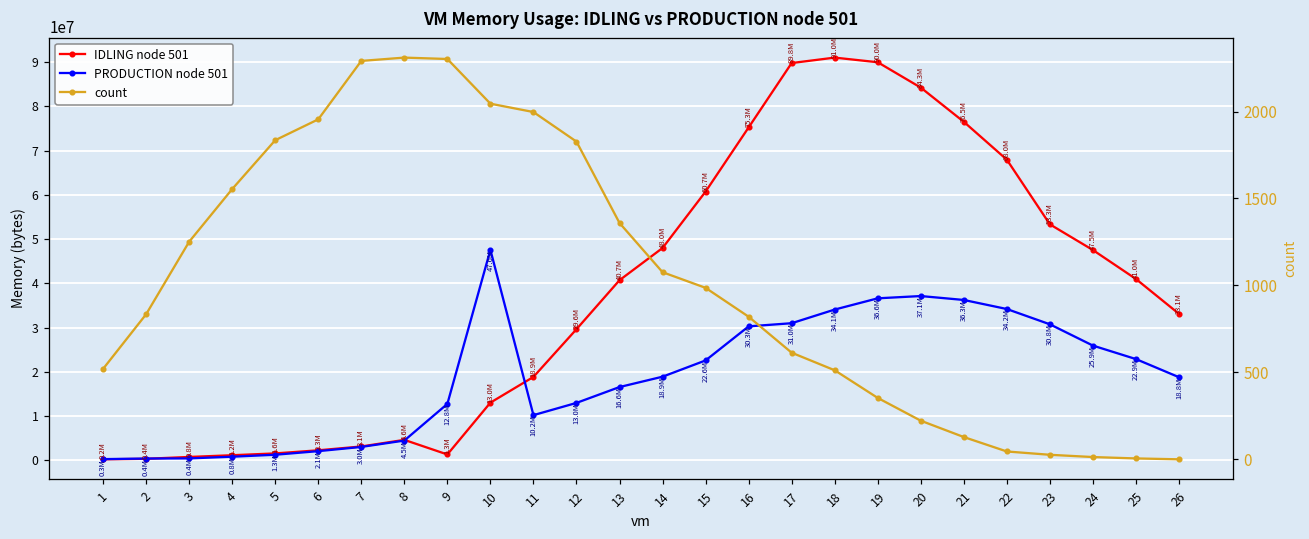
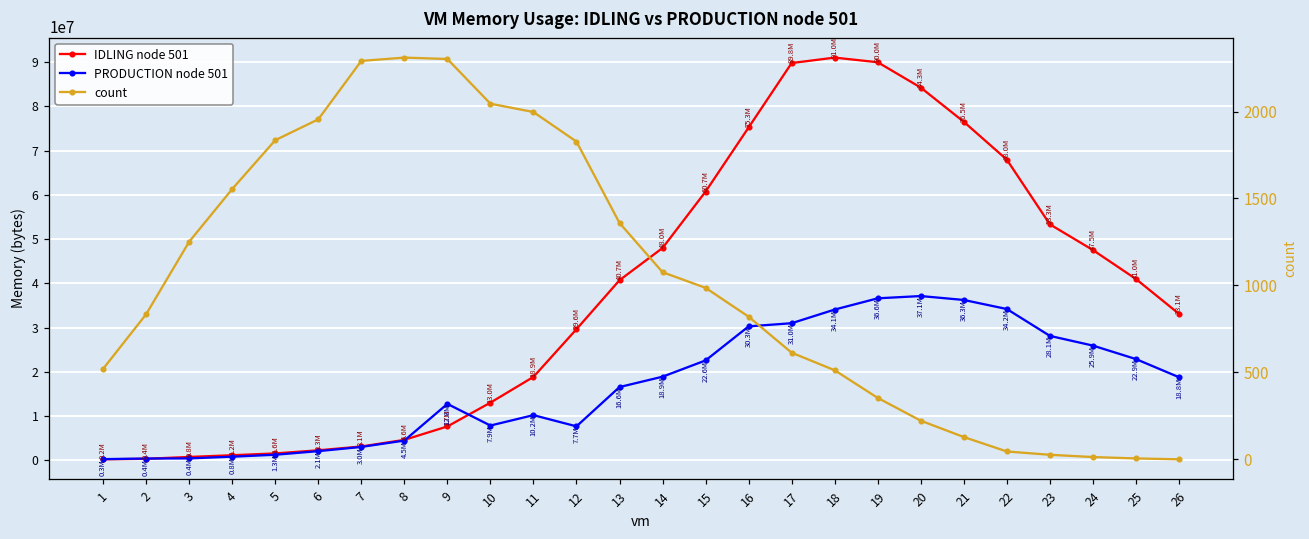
  {
    "IDLING node 501": {
-     "9": "1.3M",
+     "9": "7.7M",
      "10": "13.0M",
      "11": "18.9M",
      "12": "29.6M",
      "13": "40.7M",
      "14": "48.0M",
      "15": "60.7M",
      "16": "75.3M",
      "17": "89.8M",
      "18": "91.0M",
      "19": "90.0M",
      "20": "84.3M",
      "21": "76.5M",
      "22": "68.0M",
      "23": "53.3M",
      "24": "47.5M",
      "25": "41.0M",
      "26": "33.1M"
    },
    "PRODUCTION node 501": {
-     "10": "47.6M",
+     "10": "7.9M",
      "11": "10.2M",
-     "12": "13.0M",
+     "12": "7.7M",
      "13": "16.6M",
      "14": "18.9M",
      "15": "22.6M",
      "16": "30.3M",
      "17": "31.0M",
      "18": "34.1M",
      "19": "36.6M",
      "20": "37.1M",
      "21": "36.3M",
      "22": "34.2M",
-     "23": "30.8M",
+     "23": "28.1M",
      "24": "25.9M",
      "25": "22.9M",
      "26": "18.8M"
    }
  }
